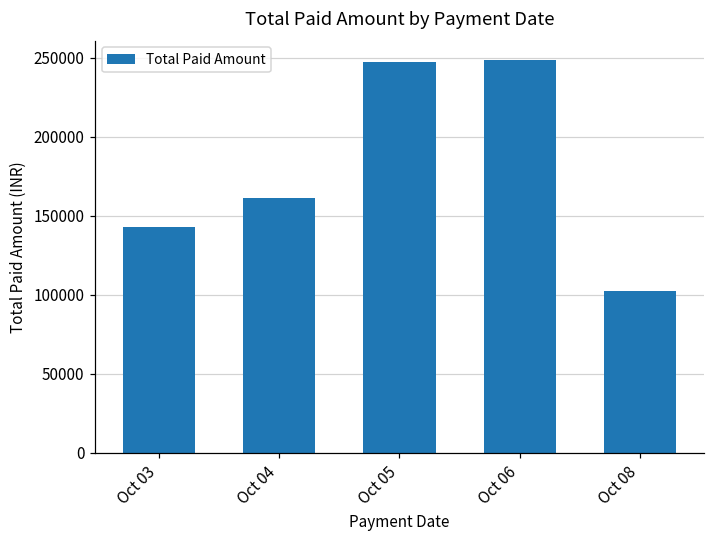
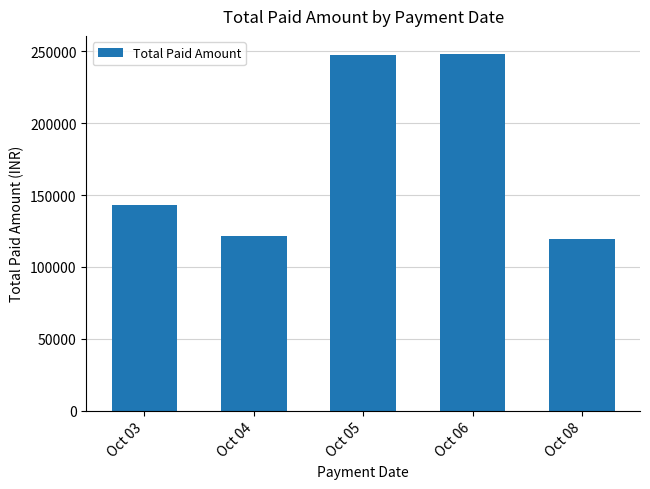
  {
    "Oct 03": 143000,
-   "Oct 04": 161000,
+   "Oct 04": 121000,
    "Oct 05": 247000,
    "Oct 06": 248000,
-   "Oct 08": 102000
+   "Oct 08": 119000
  }
